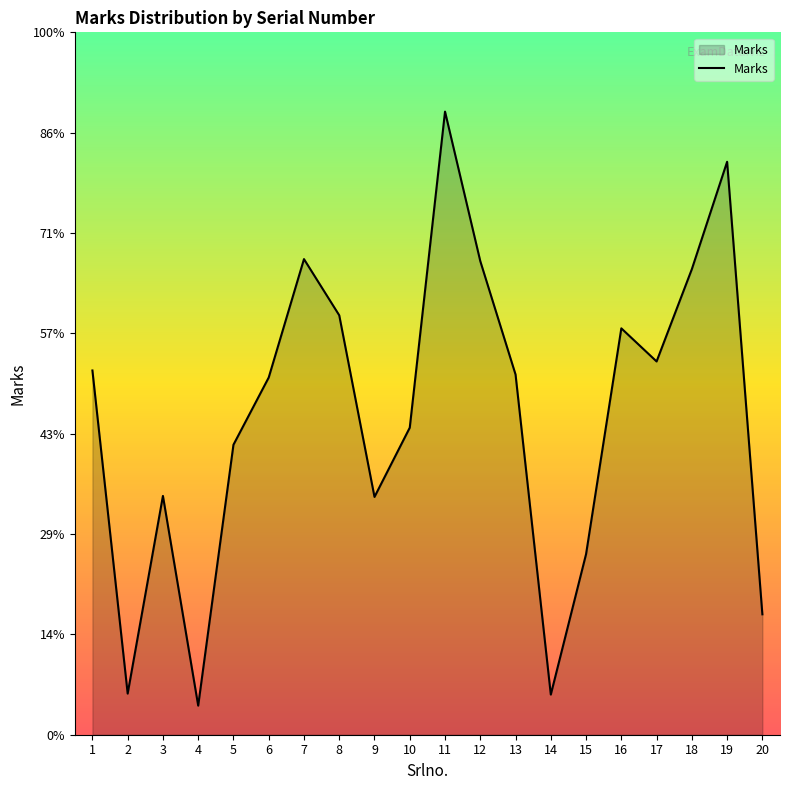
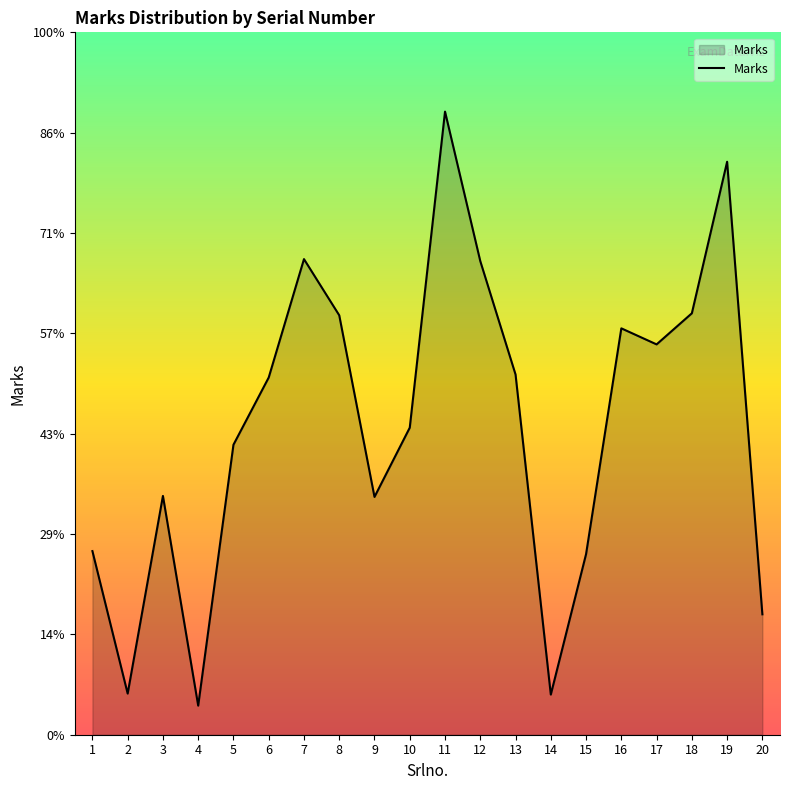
  {
-   "1": "52%",
+   "1": "26%",
    "2": "6%",
    "3": "34%",
    "4": "4%",
    "5": "41%",
    "6": "51%",
    "7": "68%",
    "8": "60%",
    "9": "34%",
    "10": "44%",
    "11": "89%",
    "12": "67%",
    "13": "51%",
    "14": "6%",
    "15": "26%",
    "16": "58%",
-   "17": "53%",
-   "18": "66%",
+   "17": "56%",
+   "18": "60%",
    "19": "82%",
    "20": "17%"
  }
